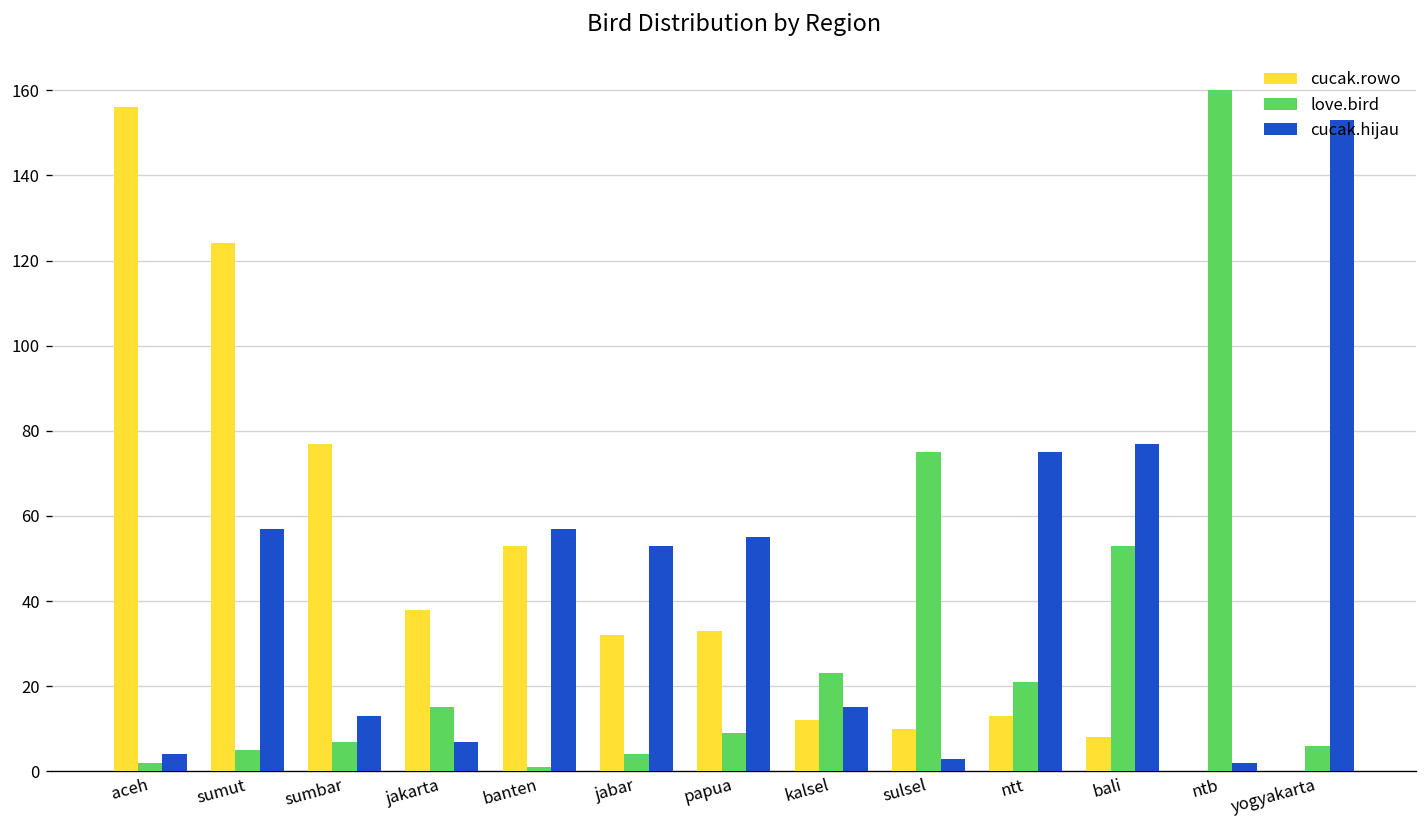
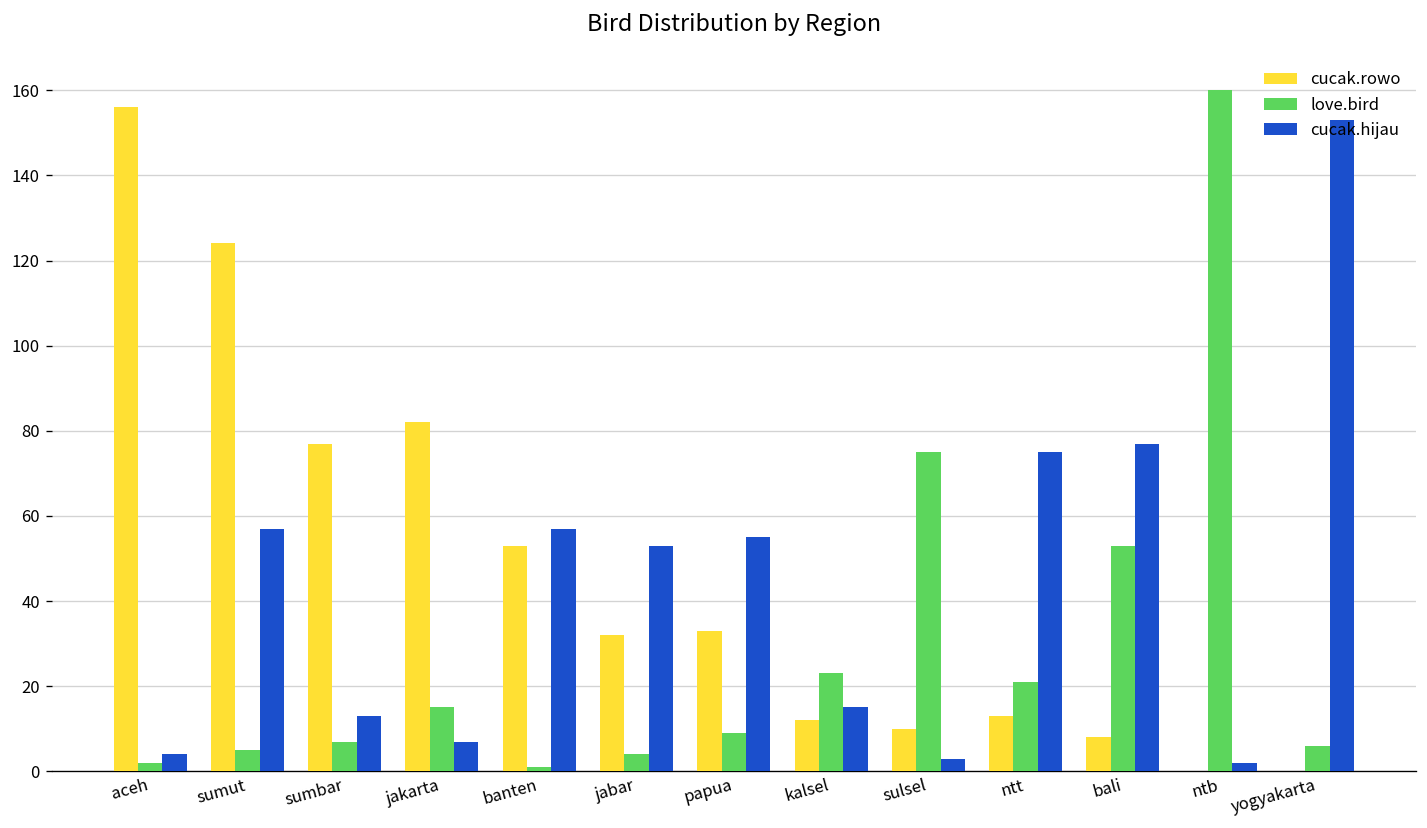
  {
    "cucak.rowo": {
      "aceh": 156,
      "sumut": 124,
      "sumbar": 77,
-     "jakarta": 38,
+     "jakarta": 82,
      "banten": 53,
      "jabar": 32,
      "papua": 33,
      "kalsel": 12,
      "sulsel": 10,
      "ntt": 13,
      "bali": 8,
      "ntb": 0,
      "yogyakarta": 0
    },
    "love.bird": {
      "aceh": 2,
      "sumut": 5,
      "sumbar": 7,
      "jakarta": 15,
      "banten": 1,
      "jabar": 4,
      "papua": 9,
      "kalsel": 23,
      "sulsel": 75,
      "ntt": 21,
      "bali": 53,
      "ntb": 160,
      "yogyakarta": 6
    },
    "cucak.hijau": {
      "aceh": 4,
      "sumut": 57,
      "sumbar": 13,
      "jakarta": 7,
      "banten": 57,
      "jabar": 53,
      "papua": 55,
      "kalsel": 15,
      "sulsel": 3,
      "ntt": 75,
      "bali": 77,
      "ntb": 2,
      "yogyakarta": 153
    }
  }
